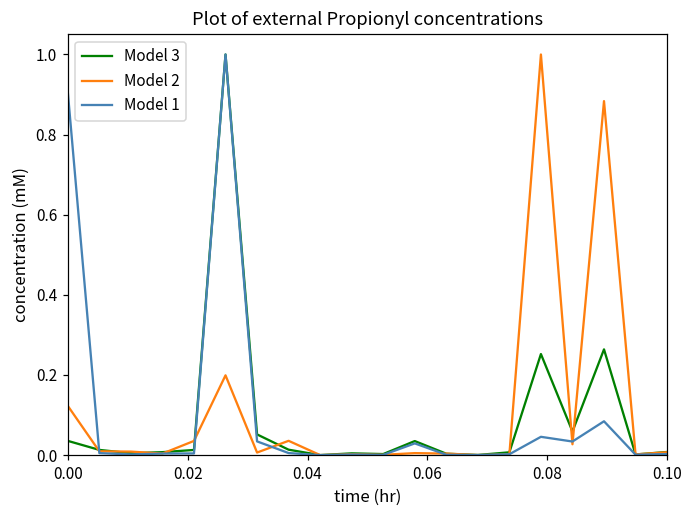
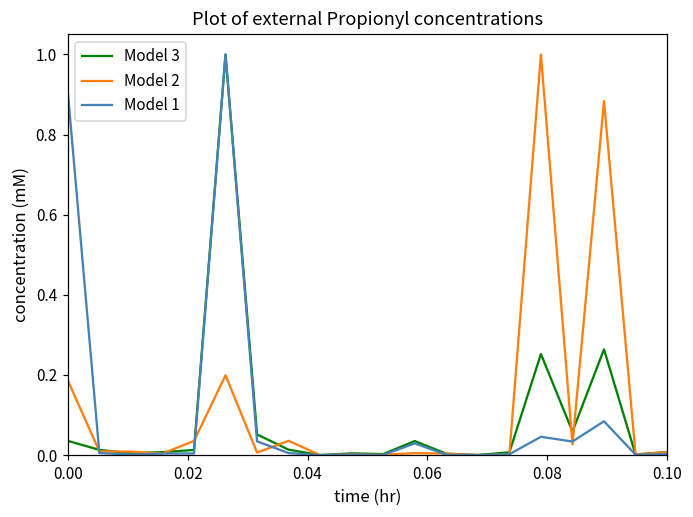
  {
    "Model 3": {
      "0.00": 0.04
    },
    "Model 2": {
-     "0.00": 0.12
+     "0.00": 0.19
    },
    "Model 1": {
      "0.00": 0.91
    }
  }
